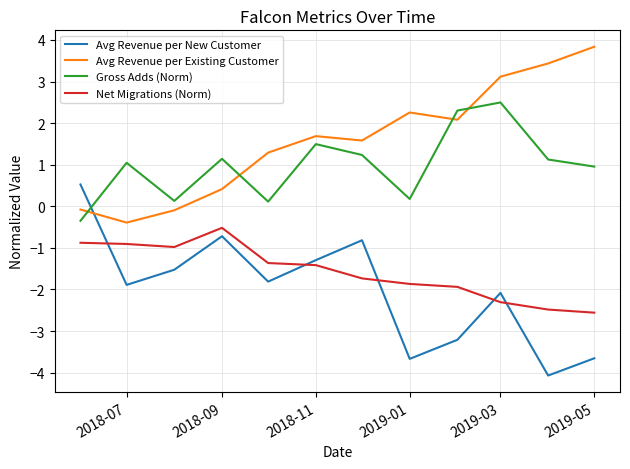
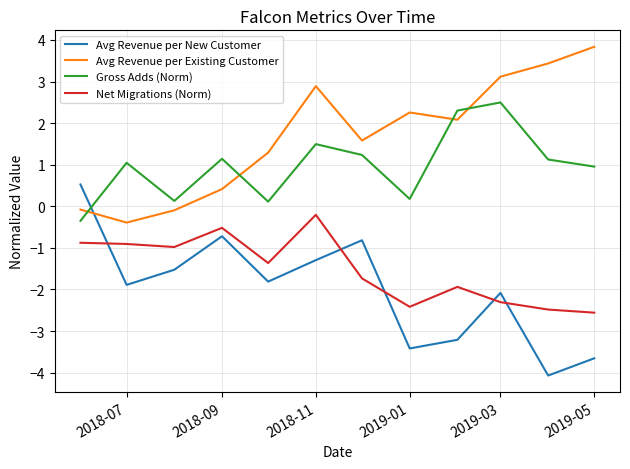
  {
    "Avg Revenue per New Customer": {
      "2018-07": -1.9,
      "2018-09": -0.7,
      "2018-11": -1.3,
-     "2019-01": -3.7,
+     "2019-01": -3.4,
      "2019-03": -2.1,
      "2019-05": -3.7
    },
    "Avg Revenue per Existing Customer": {
      "2018-07": -0.4,
      "2018-09": 0.4,
-     "2018-11": 1.7,
+     "2018-11": 2.9,
      "2019-01": 2.3,
      "2019-03": 3.1,
      "2019-05": 3.8
    },
    "Gross Adds (Norm)": {
      "2018-07": 1.0,
      "2018-09": 1.1,
      "2018-11": 1.5,
      "2019-01": 0.2,
      "2019-03": 2.5,
      "2019-05": 1.0
    },
    "Net Migrations (Norm)": {
      "2018-07": -0.9,
      "2018-09": -0.5,
-     "2018-11": -1.4,
-     "2019-01": -1.9,
+     "2018-11": -0.2,
+     "2019-01": -2.4,
      "2019-03": -2.3,
      "2019-05": -2.6
    }
  }
